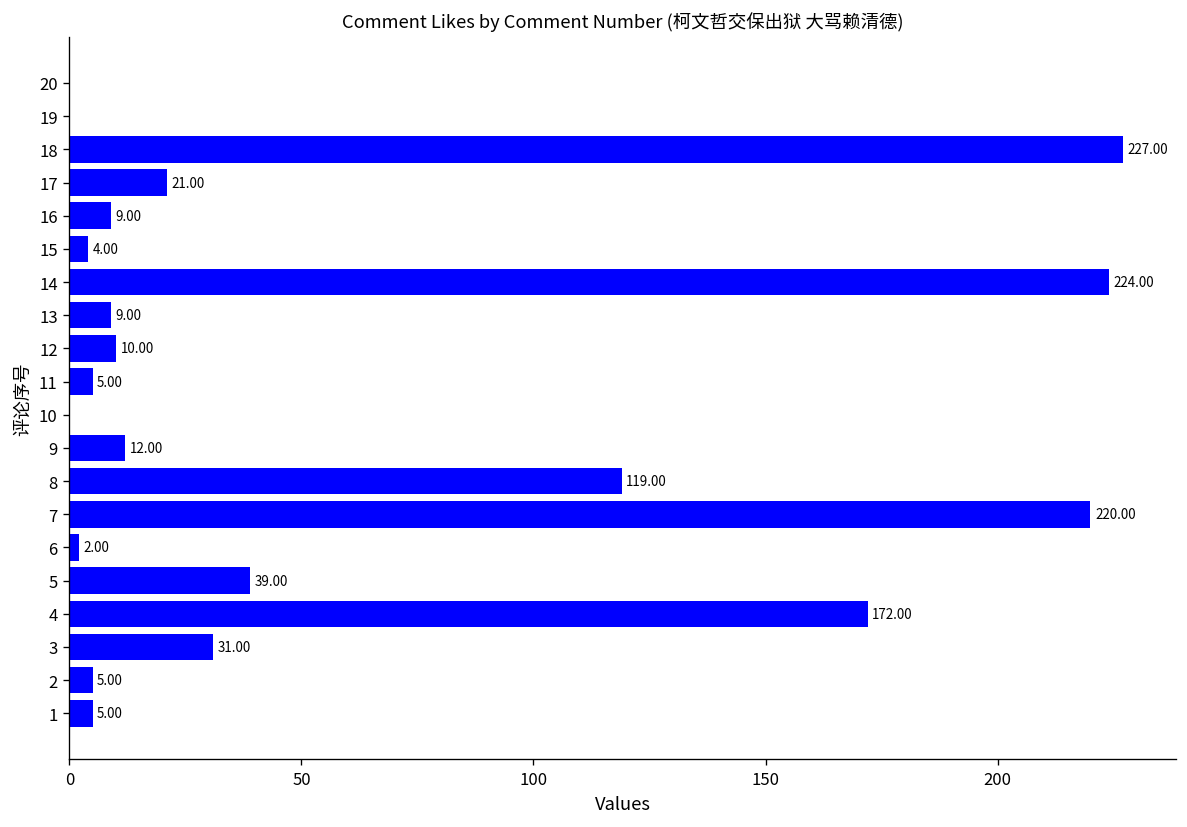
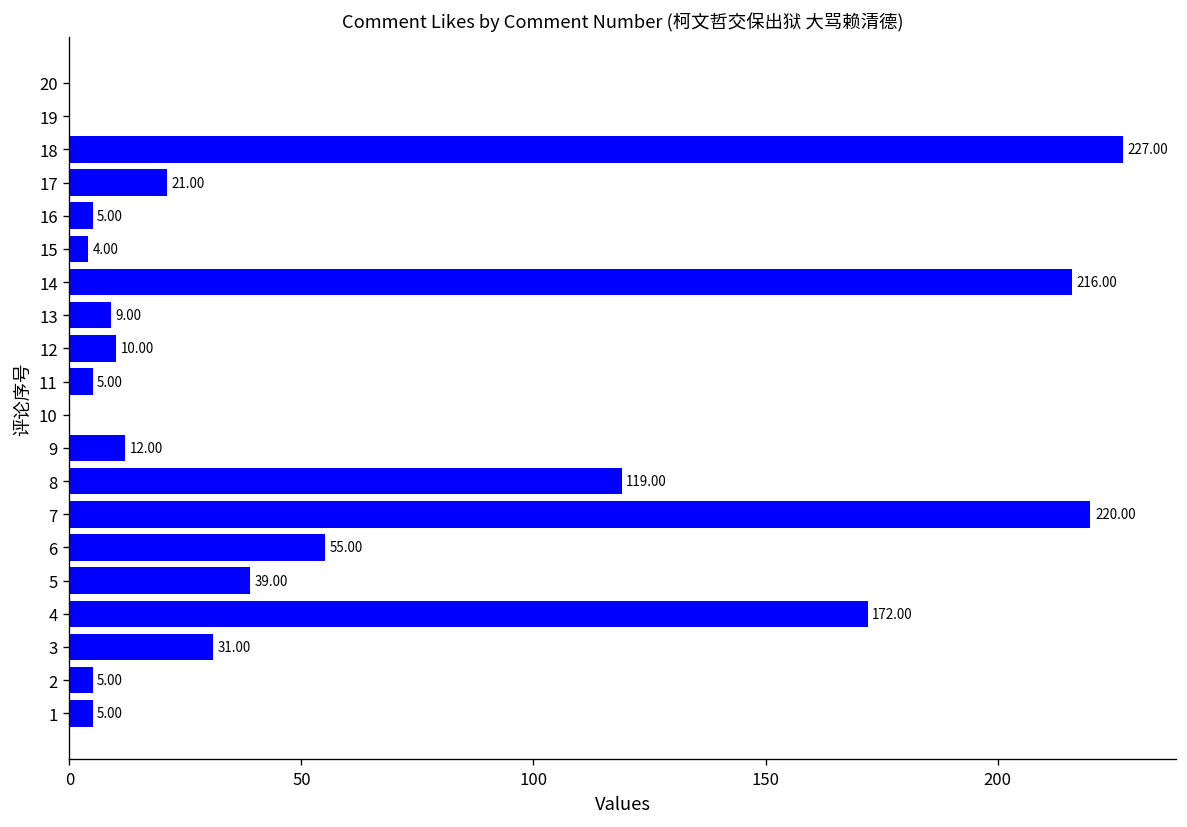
  {
    "18": 227.00,
    "17": 21.00,
-   "16": 9.00,
+   "16": 5.00,
    "15": 4.00,
-   "14": 224.00,
+   "14": 216.00,
    "13": 9.00,
    "12": 10.00,
    "11": 5.00,
    "9": 12.00,
    "8": 119.00,
    "7": 220.00,
-   "6": 2.00,
+   "6": 55.00,
    "5": 39.00,
    "4": 172.00,
    "3": 31.00,
    "2": 5.00,
    "1": 5.00
  }
